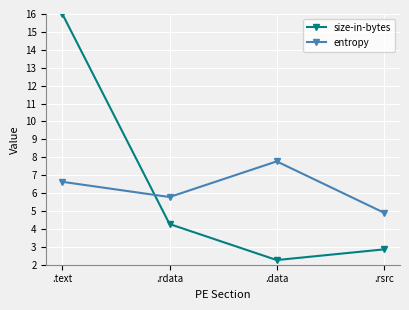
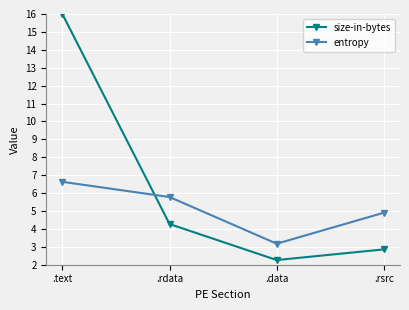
  {
    "size-in-bytes": {
      ".text": 16.0,
      ".rdata": 4.3,
      ".data": 2.3,
      ".rsrc": 2.9
    },
    "entropy": {
      ".text": 6.6,
      ".rdata": 5.8,
-     ".data": 7.8,
+     ".data": 3.2,
      ".rsrc": 4.9
    }
  }
